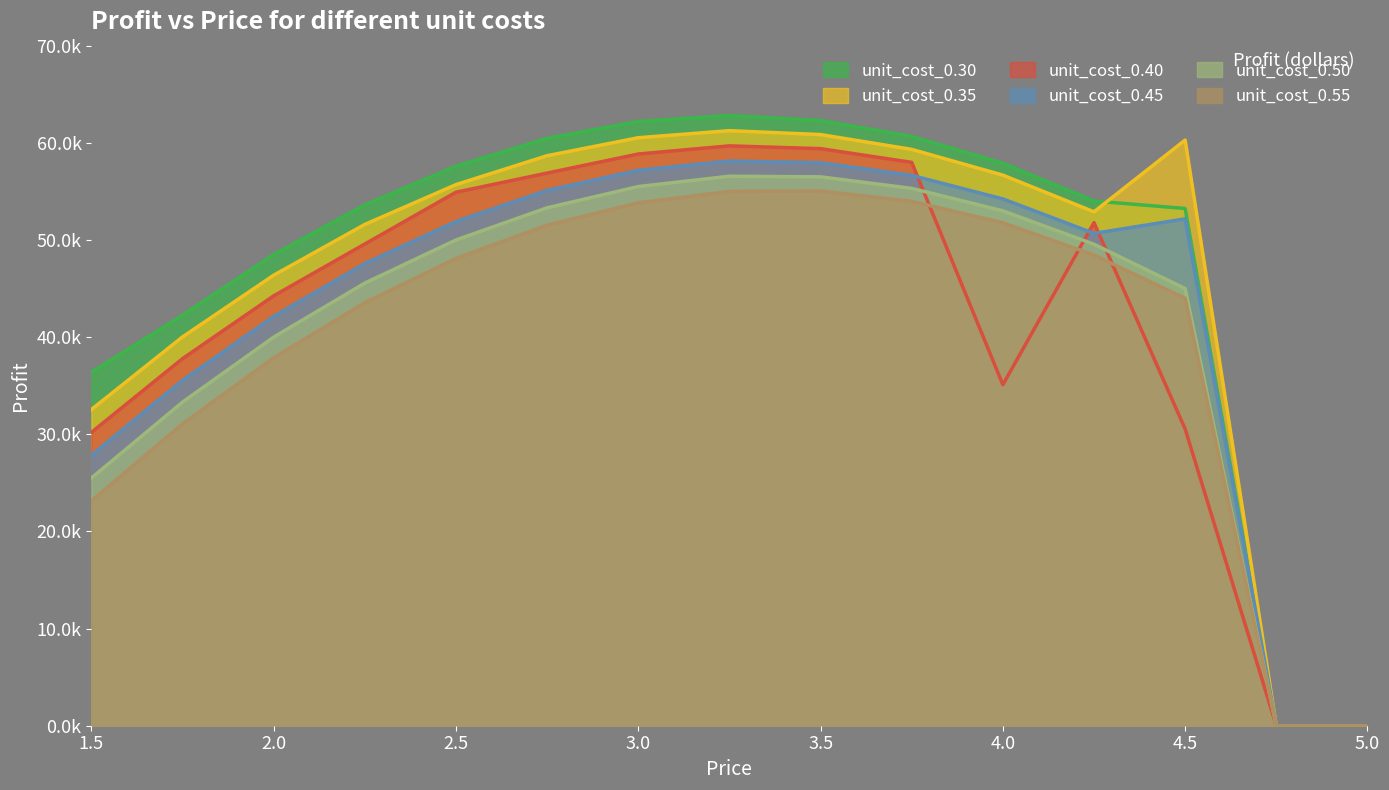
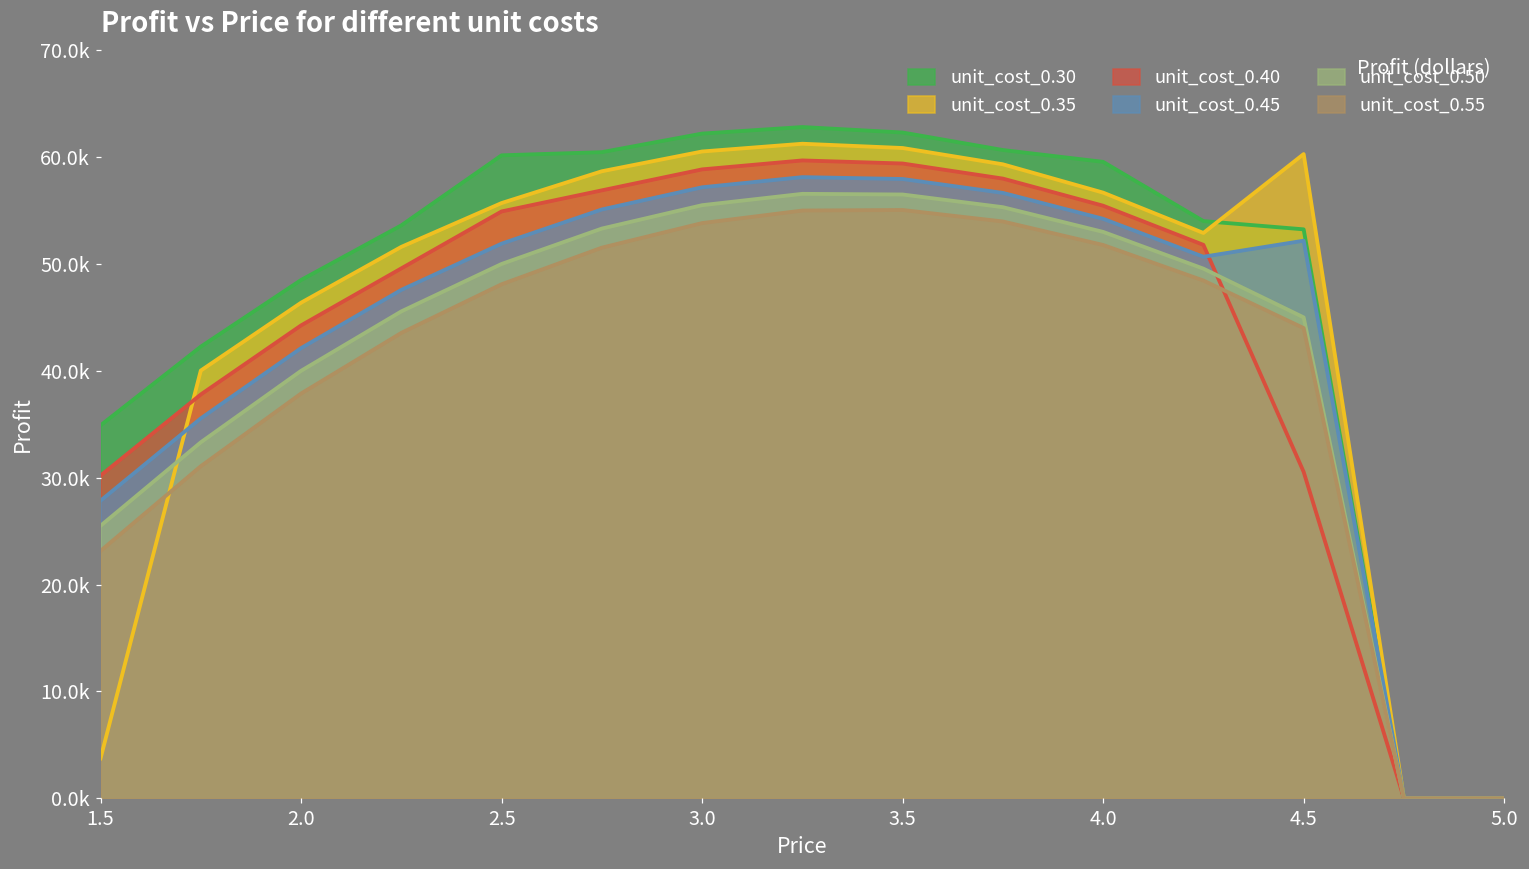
  {
    "unit_cost_0.30": {
-     "1.5": 36000,
+     "1.5": 35000,
      "2.0": 49000,
-     "2.5": 58000,
+     "2.5": 60000,
      "3.0": 62000,
      "3.5": 62000,
-     "4.0": 58000,
+     "4.0": 60000,
      "4.5": 53000
    },
    "unit_cost_0.35": {
-     "1.5": 33000,
+     "1.5": 4000,
      "2.0": 46000,
      "2.5": 56000,
      "3.0": 61000,
      "3.5": 61000,
      "4.0": 57000,
      "4.5": 60000
    },
    "unit_cost_0.40": {
      "1.5": 30000,
      "2.0": 44000,
      "2.5": 55000,
      "3.0": 59000,
      "3.5": 59000,
-     "4.0": 35000,
+     "4.0": 55000,
      "4.5": 31000
    },
    "unit_cost_0.45": {
      "1.5": 28000,
      "2.0": 42000,
      "2.5": 52000,
      "3.0": 57000,
      "3.5": 58000,
      "4.0": 54000,
      "4.5": 52000
    }
  }
